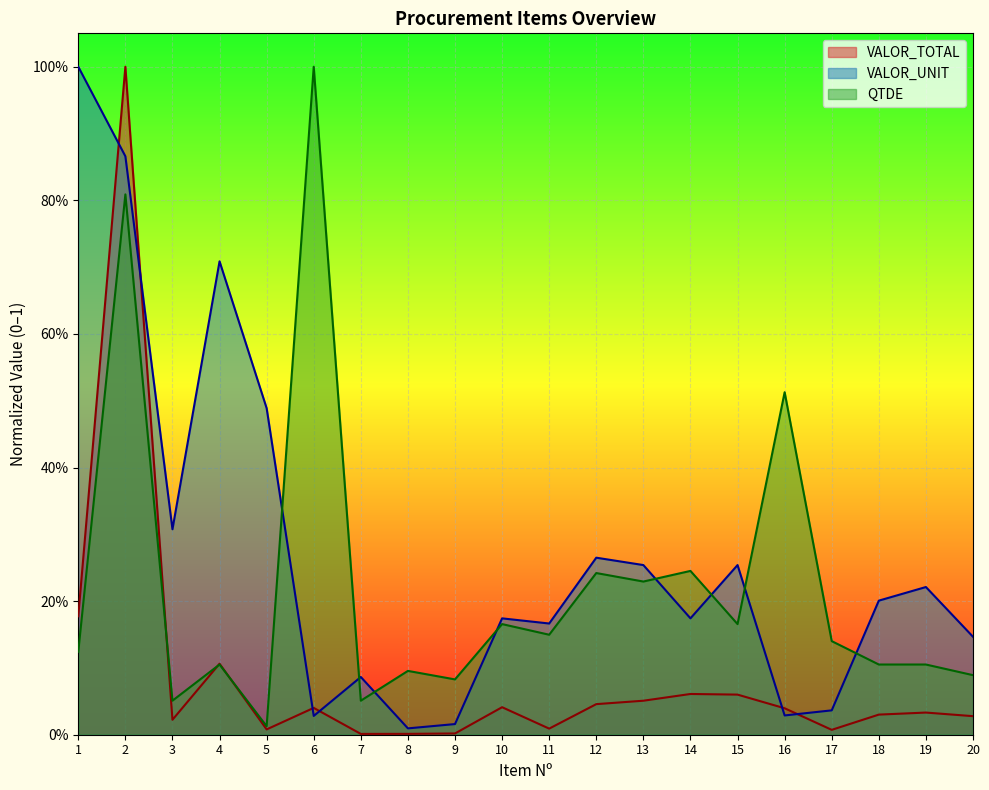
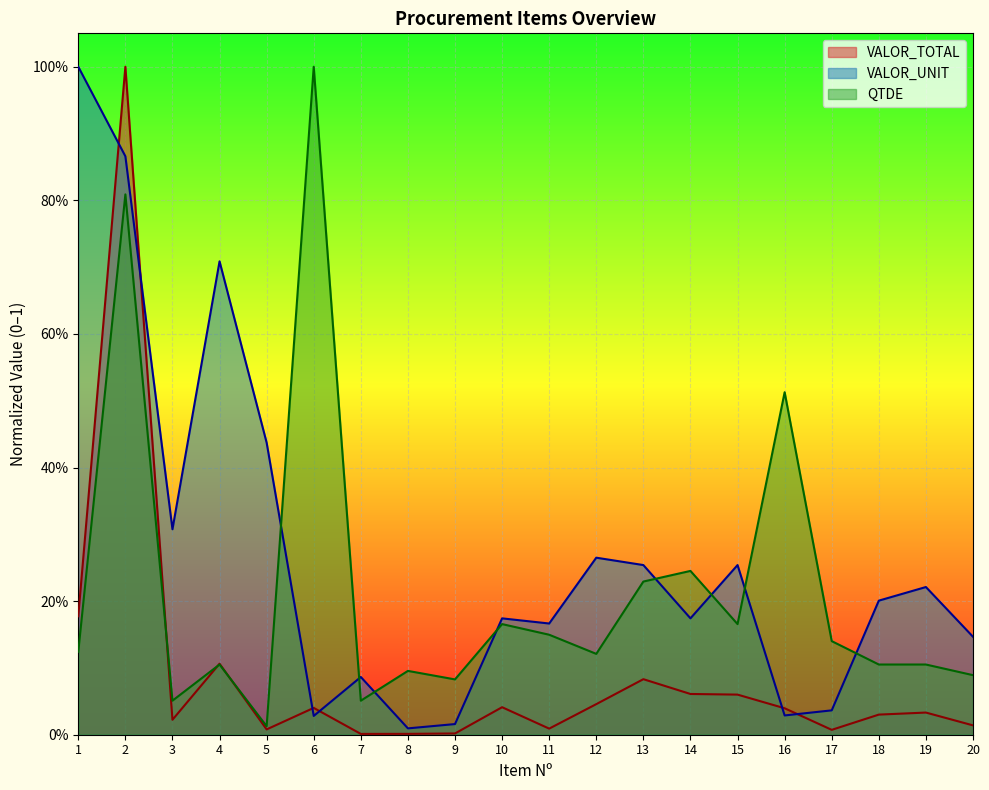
  {
    "VALOR_TOTAL": {
      "1": "18%",
      "2": "100%",
      "3": "2%",
      "5": "1%",
      "6": "4%",
      "7": "0%",
      "8": "0%",
      "9": "0%",
      "10": "4%",
      "11": "1%",
      "12": "5%",
-     "13": "5%",
+     "13": "8%",
      "14": "6%",
      "15": "6%",
      "16": "4%",
      "17": "1%",
      "18": "3%",
      "19": "3%",
-     "20": "3%"
+     "20": "1%"
    },
    "VALOR_UNIT": {
      "1": "100%",
      "2": "87%",
      "3": "31%",
      "4": "71%",
-     "5": "49%",
+     "5": "44%",
      "6": "3%",
      "7": "9%",
      "8": "1%",
      "9": "2%",
      "10": "17%",
      "11": "17%",
      "12": "27%",
      "13": "25%",
      "14": "17%",
      "15": "25%",
      "16": "3%",
      "17": "4%",
      "18": "20%",
      "19": "22%",
      "20": "15%"
    },
    "QTDE": {
      "1": "12%",
      "2": "81%",
      "3": "5%",
      "5": "1%",
      "6": "100%",
      "7": "5%",
      "8": "10%",
      "9": "8%",
      "10": "17%",
      "11": "15%",
-     "12": "24%",
+     "12": "12%",
      "13": "23%",
      "14": "25%",
      "15": "17%",
      "16": "51%",
      "17": "14%",
      "18": "11%",
      "19": "11%",
      "20": "9%"
    }
  }
